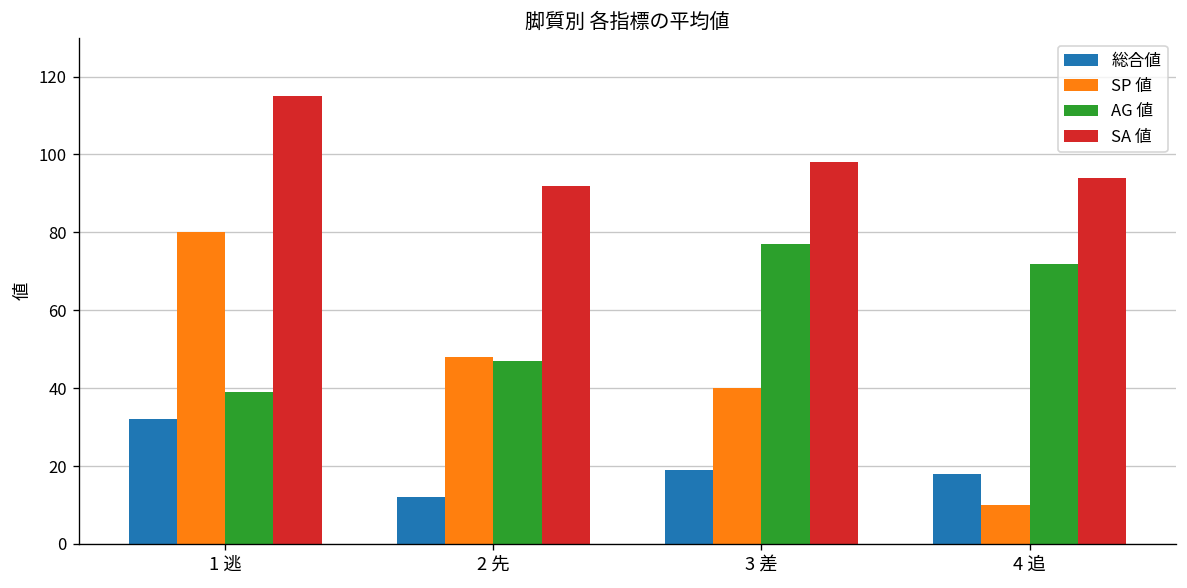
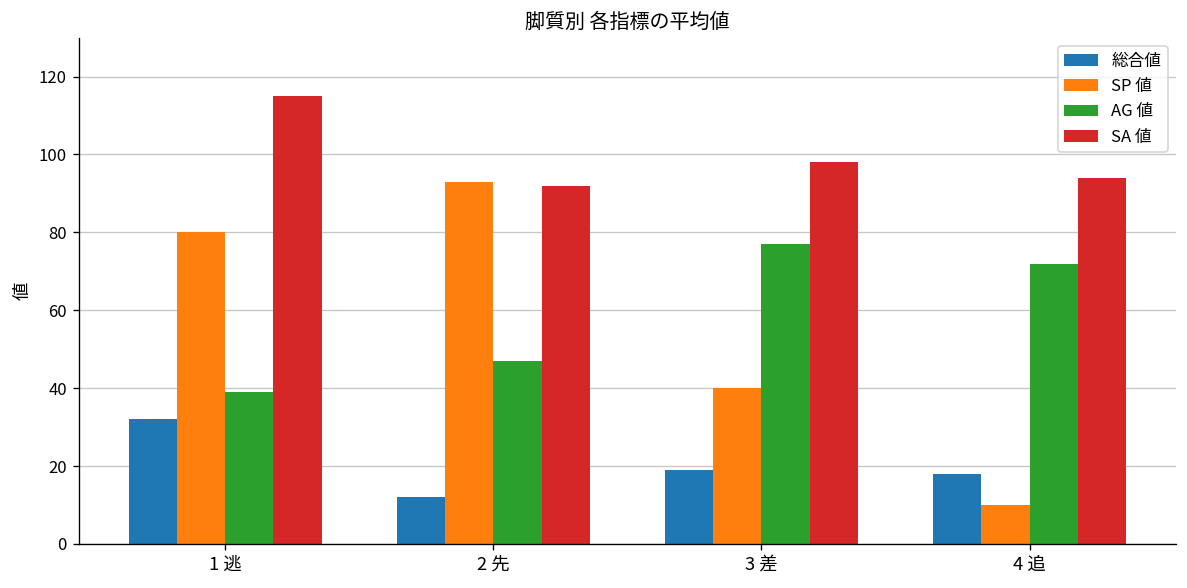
  {
    "総合値": {
      "1 逃": 32,
      "2 先": 12,
      "3 差": 19,
      "4 追": 18
    },
    "SP 値": {
      "1 逃": 80,
-     "2 先": 48,
+     "2 先": 93,
      "3 差": 40,
      "4 追": 10
    },
    "AG 値": {
      "1 逃": 39,
      "2 先": 47,
      "3 差": 77,
      "4 追": 72
    },
    "SA 値": {
      "1 逃": 115,
      "2 先": 92,
      "3 差": 98,
      "4 追": 94
    }
  }
